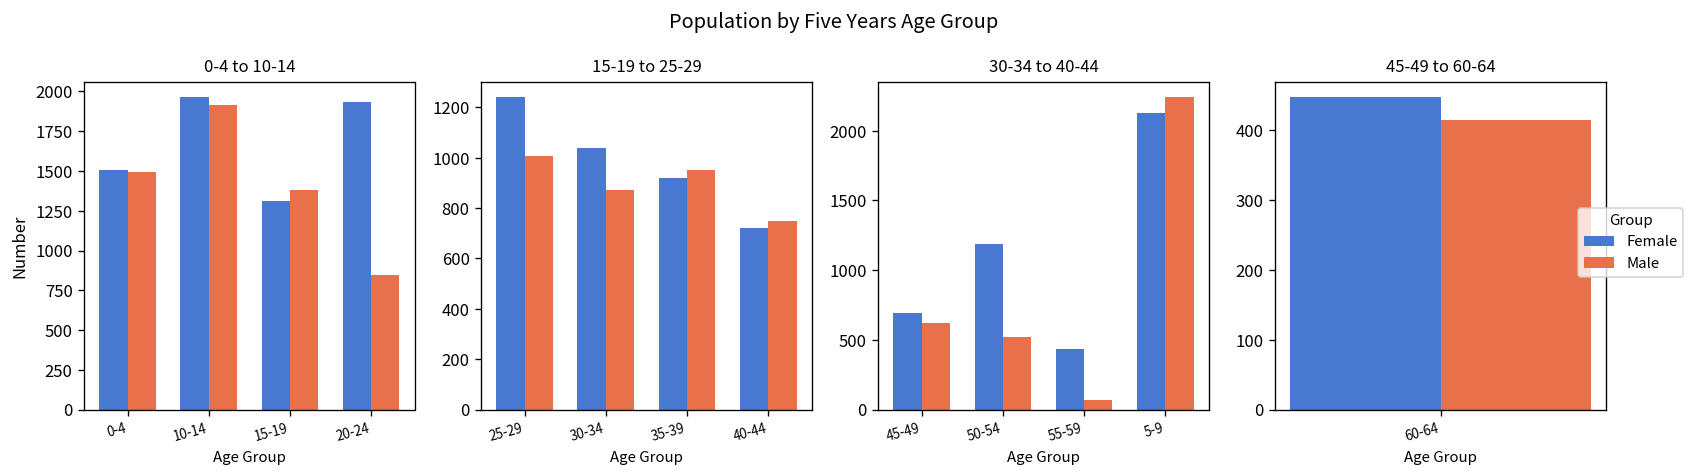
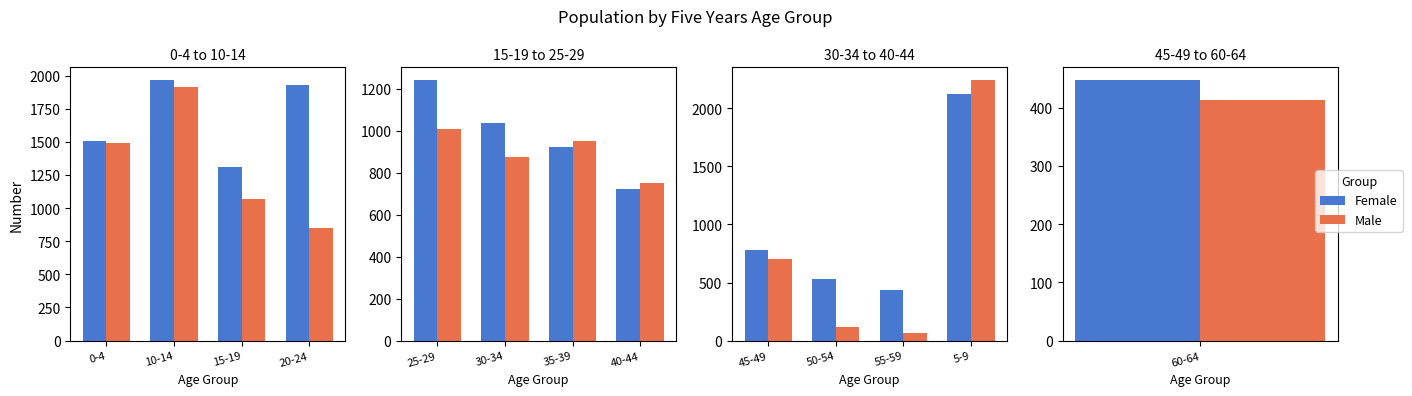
  {
    "0-4 to 10-14": {
      "Female": {
        "0-4": 1510,
        "10-14": 1960,
        "15-19": 1310,
        "20-24": 1930
      },
      "Male": {
        "0-4": 1490,
        "10-14": 1920,
-       "15-19": 1380,
+       "15-19": 1070,
        "20-24": 850
      }
    },
    "15-19 to 25-29": {
      "Female": {
        "25-29": 1240,
        "30-34": 1040,
        "35-39": 920,
        "40-44": 720
      },
      "Male": {
        "25-29": 1010,
        "30-34": 870,
        "35-39": 950,
        "40-44": 750
      }
    },
    "30-34 to 40-44": {
      "Female": {
-       "45-49": 690,
-       "50-54": 1190,
+       "45-49": 780,
+       "50-54": 530,
        "55-59": 440,
        "5-9": 2130
      },
      "Male": {
-       "45-49": 620,
-       "50-54": 520,
+       "45-49": 700,
+       "50-54": 120,
        "55-59": 70,
        "5-9": 2240
      }
    }
  }
